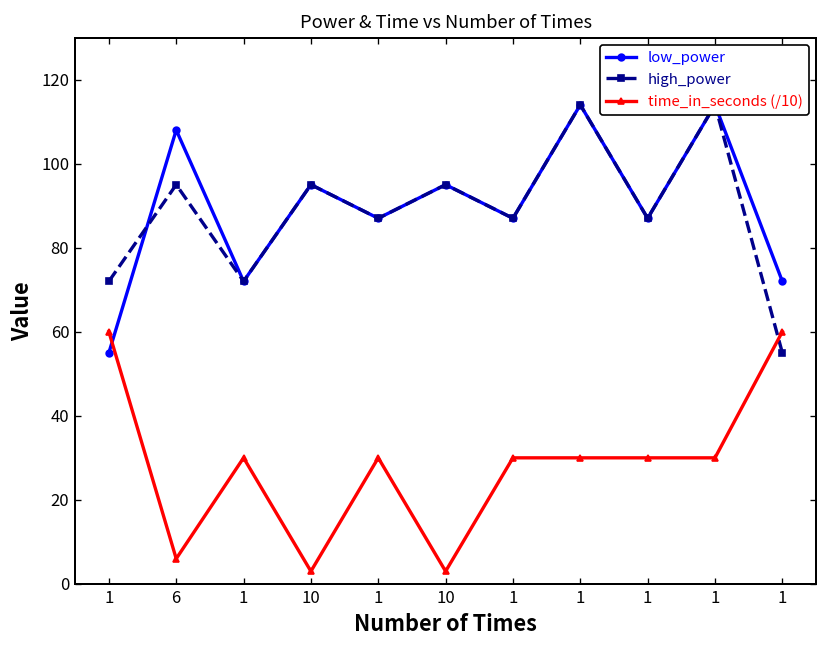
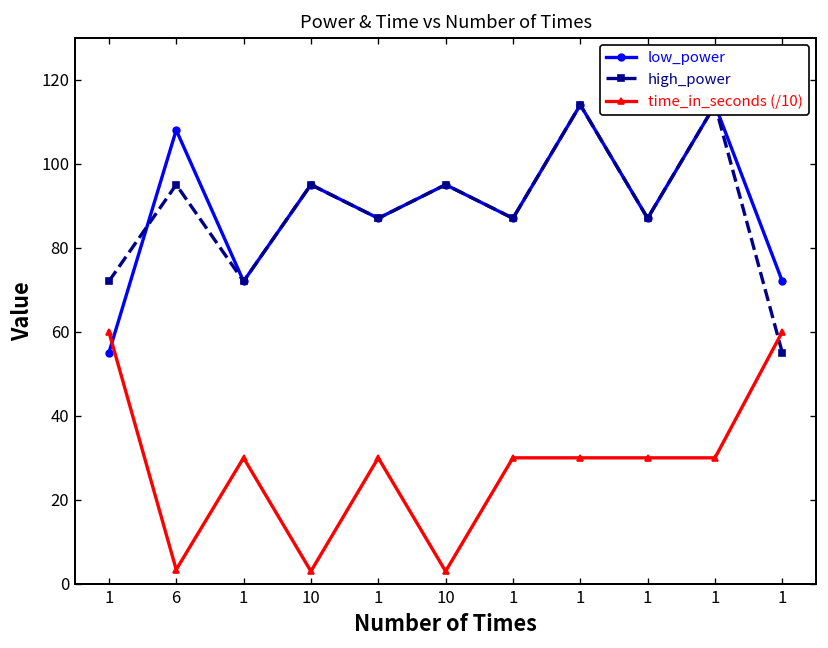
  {
    "low_power": {
      "6": 108
    },
    "high_power": {
      "6": 95
    },
    "time_in_seconds (/10)": {
-     "6": 6
+     "6": 3
    }
  }
